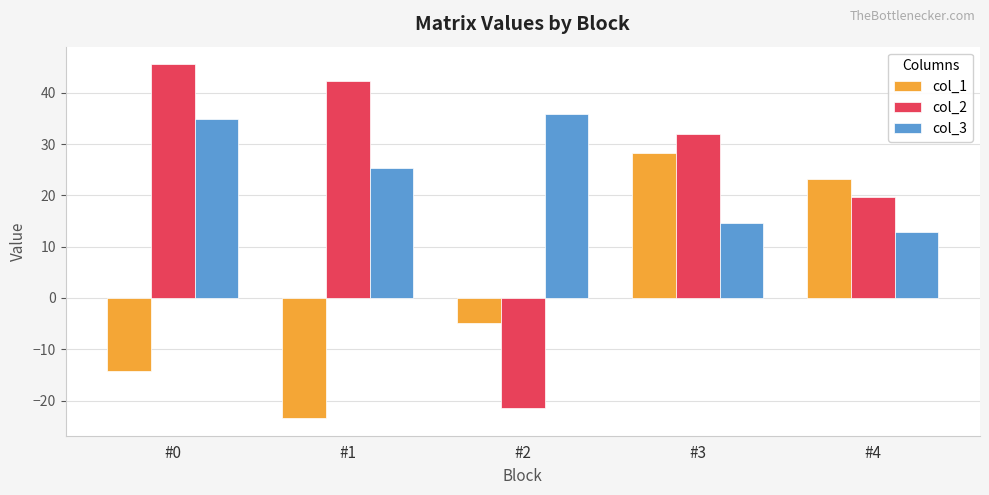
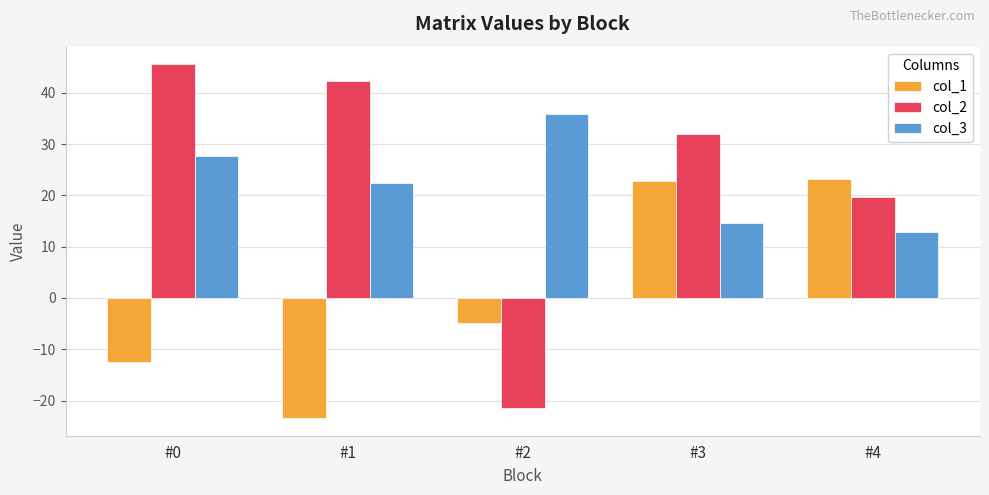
  {
    "col_1": {
-     "#0": -14,
+     "#0": -12,
      "#1": -23,
      "#2": -5,
-     "#3": 28,
+     "#3": 23,
      "#4": 23
    },
    "col_2": {
      "#0": 46,
      "#1": 42,
      "#2": -21,
      "#3": 32,
      "#4": 20
    },
    "col_3": {
-     "#0": 35,
-     "#1": 25,
+     "#0": 28,
+     "#1": 22,
      "#2": 36,
      "#3": 15,
      "#4": 13
    }
  }
